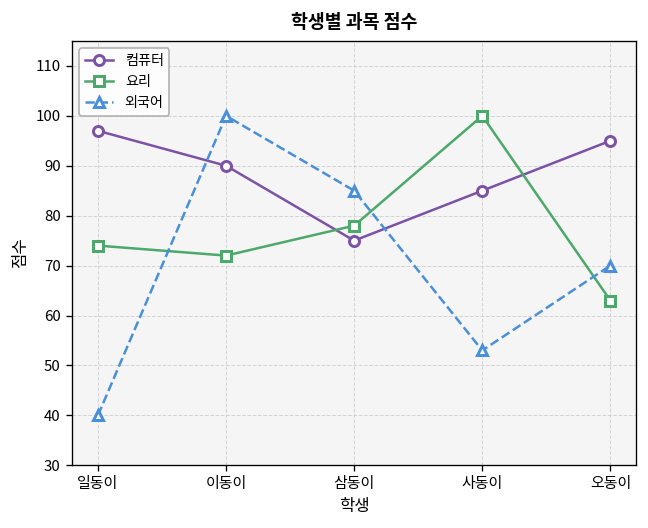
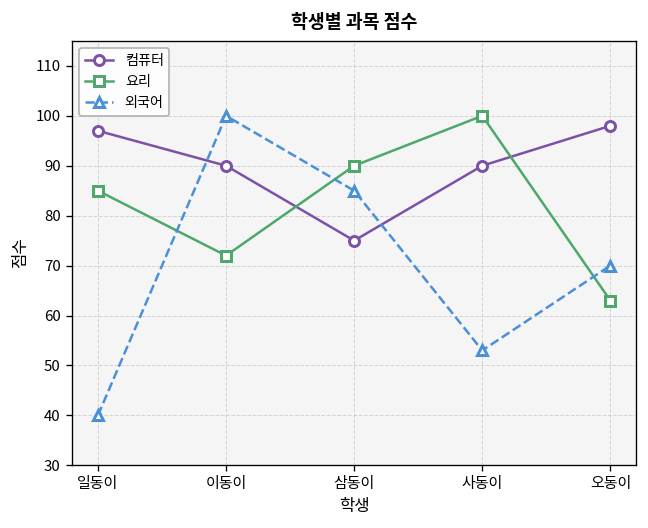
  {
    "컴퓨터": {
      "일동이": 97,
      "이동이": 90,
      "삼동이": 75,
-     "사동이": 85,
-     "오동이": 95
+     "사동이": 90,
+     "오동이": 98
    },
    "요리": {
-     "일동이": 74,
+     "일동이": 85,
      "이동이": 72,
-     "삼동이": 78,
+     "삼동이": 90,
      "사동이": 100,
      "오동이": 63
    },
    "외국어": {
      "일동이": 40,
      "이동이": 100,
      "삼동이": 85,
      "사동이": 53,
      "오동이": 70
    }
  }
